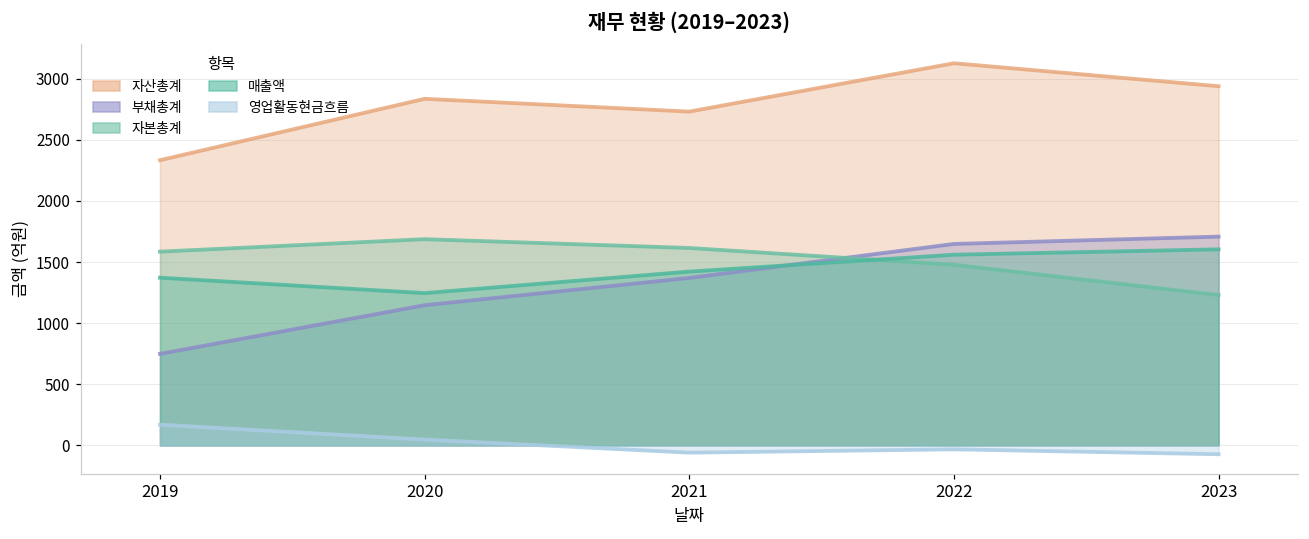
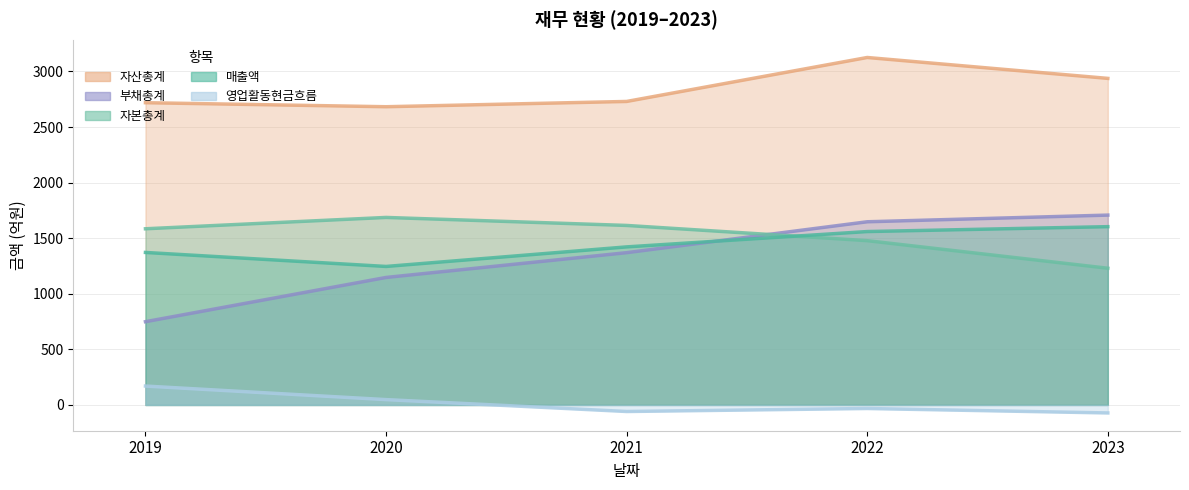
  {
    "자산총계": {
-     "2019": 2330,
-     "2020": 2840,
+     "2019": 2720,
+     "2020": 2680,
      "2021": 2730,
      "2022": 3130,
      "2023": 2940
    }
  }
